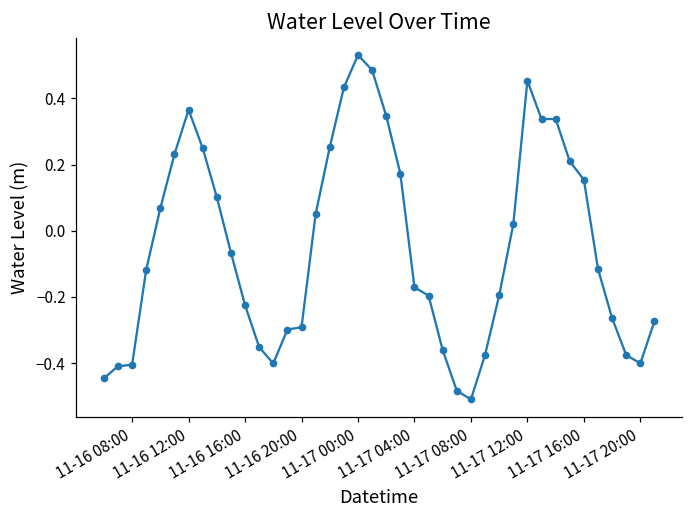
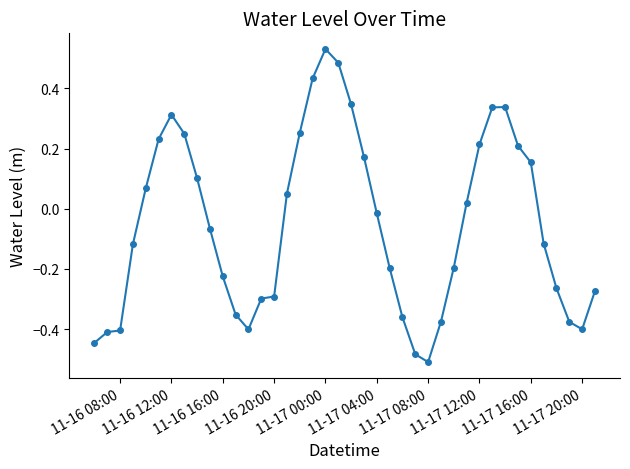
  {
    "11-16 08:00": -0.40,
-   "11-16 12:00": 0.37,
+   "11-16 12:00": 0.31,
    "11-16 16:00": -0.23,
    "11-16 20:00": -0.29,
    "11-17 00:00": 0.53,
-   "11-17 04:00": -0.17,
+   "11-17 04:00": -0.02,
    "11-17 08:00": -0.51,
-   "11-17 12:00": 0.45,
+   "11-17 12:00": 0.21,
    "11-17 16:00": 0.15,
    "11-17 20:00": -0.40
  }
